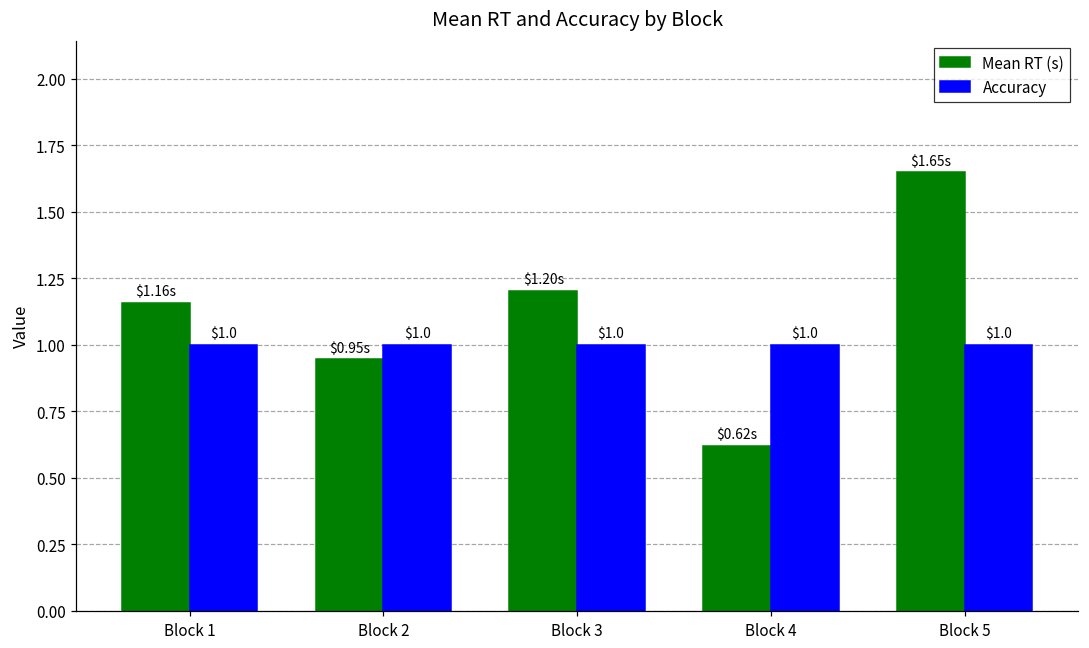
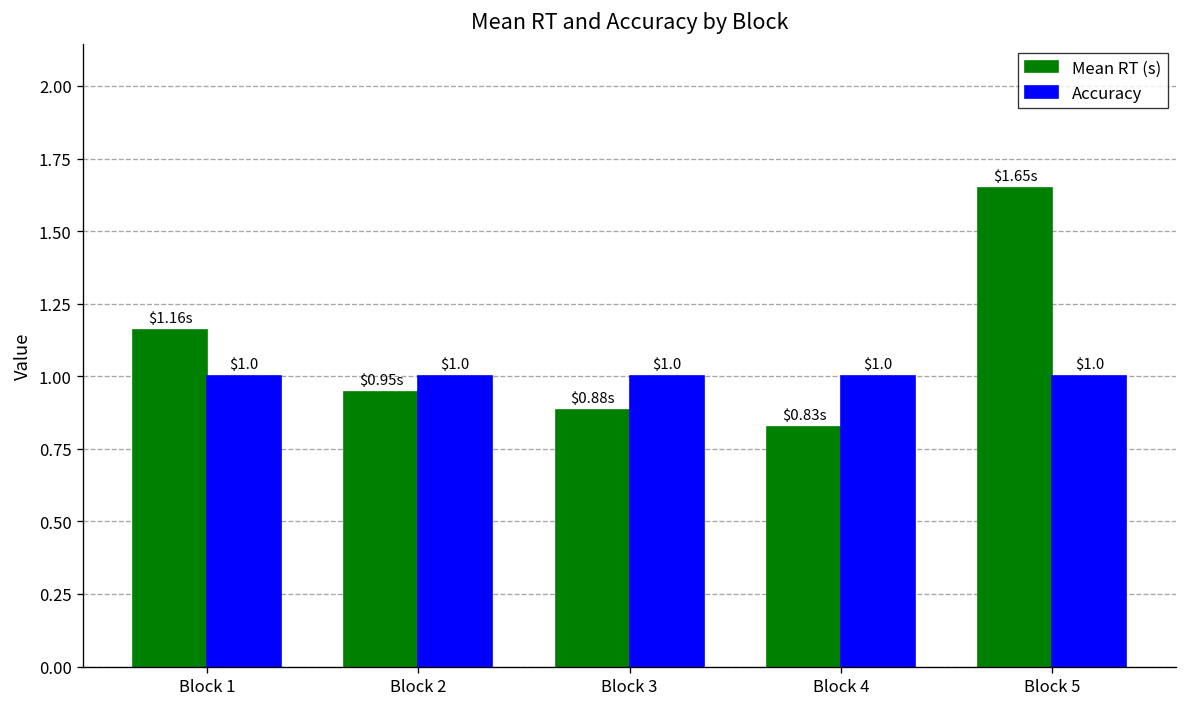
  {
    "Mean RT (s)": {
      "Block 1": "$1.16s",
      "Block 2": "$0.95s",
-     "Block 3": "$1.20s",
-     "Block 4": "$0.62s",
+     "Block 3": "$0.88s",
+     "Block 4": "$0.83s",
      "Block 5": "$1.65s"
    },
    "Accuracy": {
      "Block 1": "$1.0",
      "Block 2": "$1.0",
      "Block 3": "$1.0",
      "Block 4": "$1.0",
      "Block 5": "$1.0"
    }
  }
